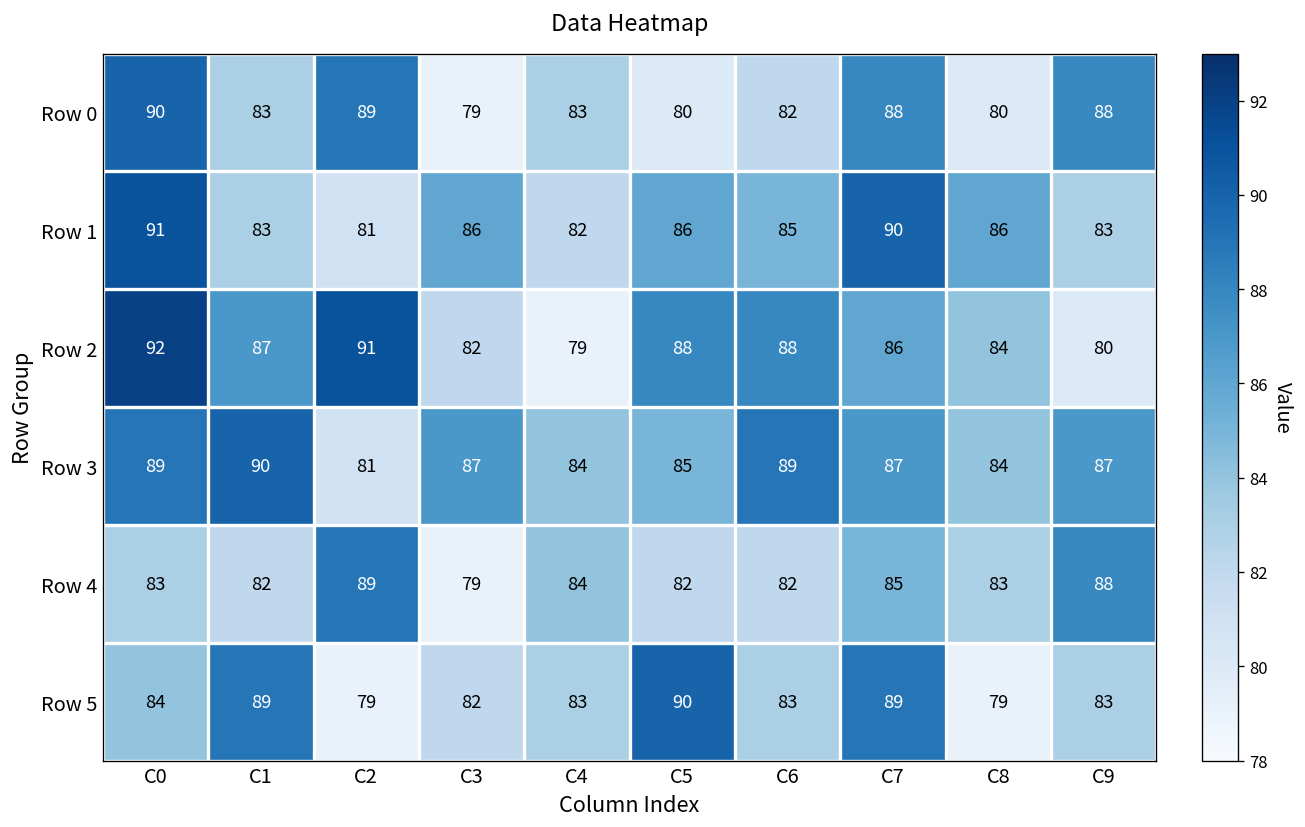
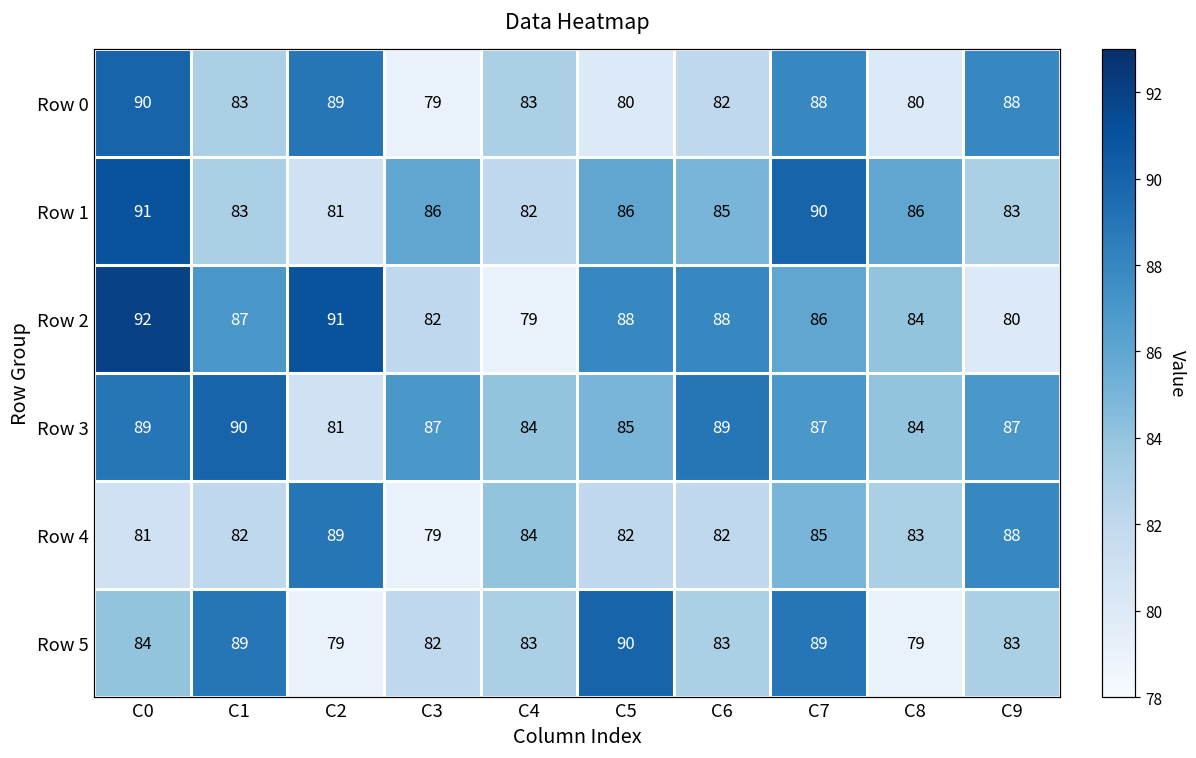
  {
    "Row 0": {
      "C0": 90,
      "C1": 83,
      "C2": 89,
      "C3": 79,
      "C4": 83,
      "C5": 80,
      "C6": 82,
      "C7": 88,
      "C8": 80,
      "C9": 88
    },
    "Row 1": {
      "C0": 91,
      "C1": 83,
      "C2": 81,
      "C3": 86,
      "C4": 82,
      "C5": 86,
      "C6": 85,
      "C7": 90,
      "C8": 86,
      "C9": 83
    },
    "Row 2": {
      "C0": 92,
      "C1": 87,
      "C2": 91,
      "C3": 82,
      "C4": 79,
      "C5": 88,
      "C6": 88,
      "C7": 86,
      "C8": 84,
      "C9": 80
    },
    "Row 3": {
      "C0": 89,
      "C1": 90,
      "C2": 81,
      "C3": 87,
      "C4": 84,
      "C5": 85,
      "C6": 89,
      "C7": 87,
      "C8": 84,
      "C9": 87
    },
    "Row 4": {
-     "C0": 83,
+     "C0": 81,
      "C1": 82,
      "C2": 89,
      "C3": 79,
      "C4": 84,
      "C5": 82,
      "C6": 82,
      "C7": 85,
      "C8": 83,
      "C9": 88
    },
    "Row 5": {
      "C0": 84,
      "C1": 89,
      "C2": 79,
      "C3": 82,
      "C4": 83,
      "C5": 90,
      "C6": 83,
      "C7": 89,
      "C8": 79,
      "C9": 83
    }
  }
